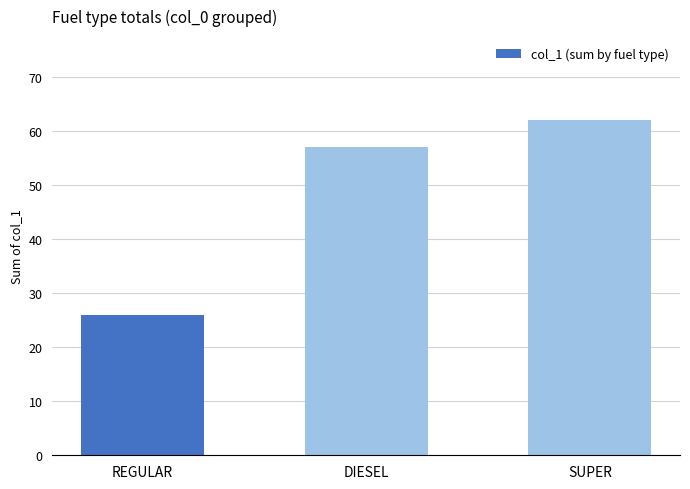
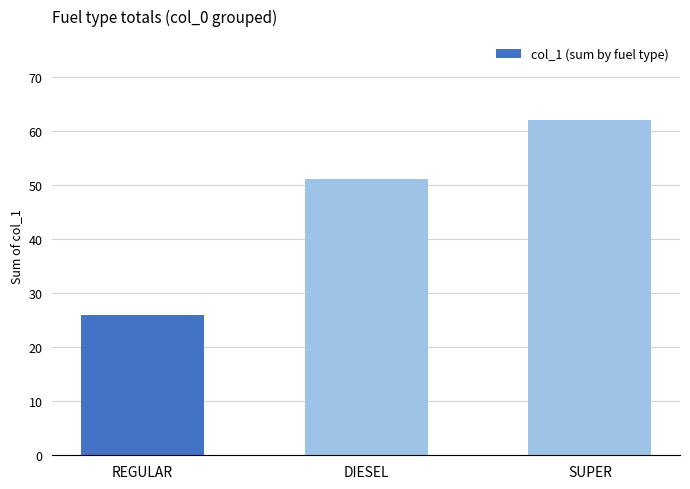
  {
    "REGULAR": 26,
-   "DIESEL": 57,
+   "DIESEL": 51,
    "SUPER": 62
  }
